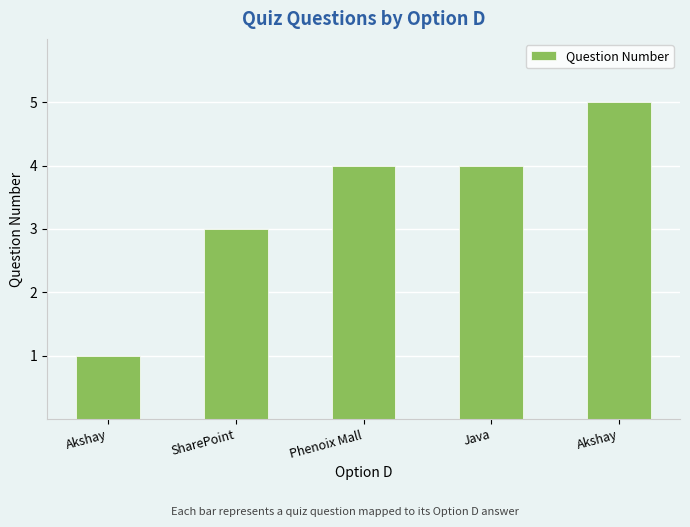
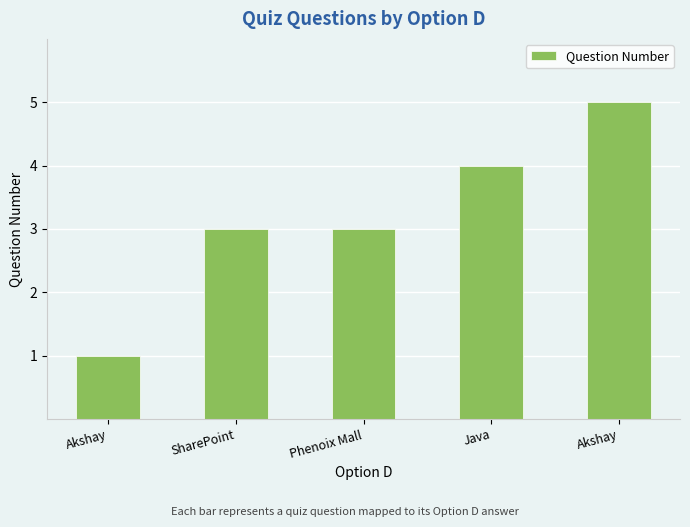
  {
    "SharePoint": 3,
-   "Phenoix Mall": 4,
+   "Phenoix Mall": 3,
    "Java": 4
  }
